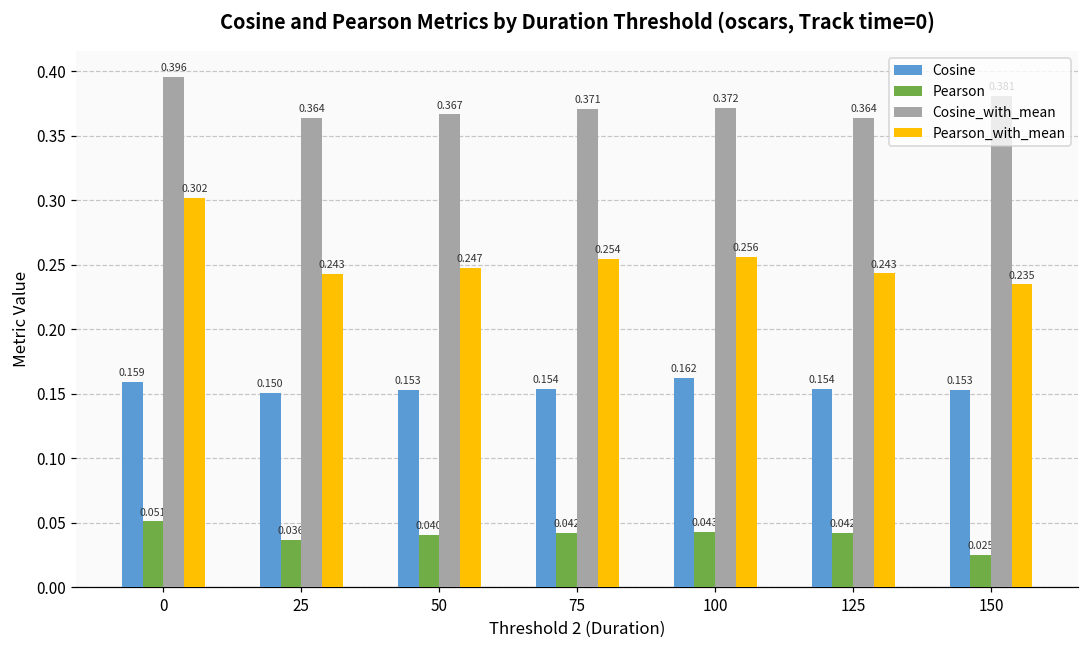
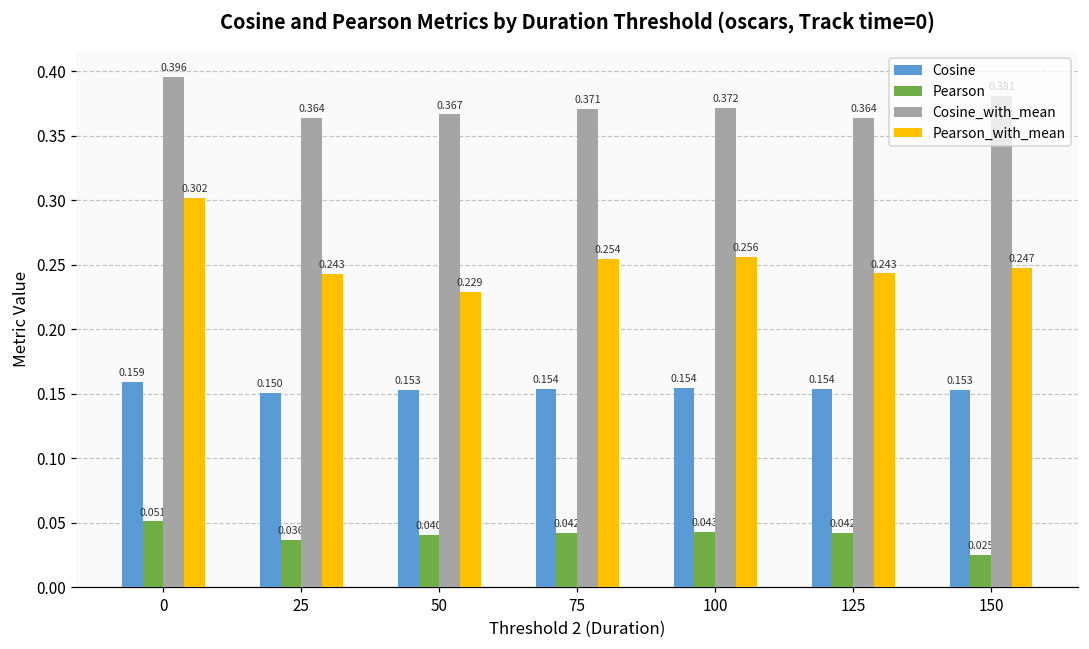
  {
    "Cosine": {
      "0": 0.159,
      "25": 0.150,
      "50": 0.153,
      "75": 0.154,
-     "100": 0.162,
+     "100": 0.154,
      "125": 0.154,
      "150": 0.153
    },
    "Pearson": {
      "0": 0.051,
      "25": 0.036,
      "50": 0.040,
      "75": 0.042,
      "100": 0.043,
      "125": 0.042,
      "150": 0.025
    },
    "Cosine_with_mean": {
      "0": 0.396,
      "25": 0.364,
      "50": 0.367,
      "75": 0.371,
      "100": 0.372,
      "125": 0.364
    },
    "Pearson_with_mean": {
      "0": 0.302,
      "25": 0.243,
-     "50": 0.247,
+     "50": 0.229,
      "75": 0.254,
      "100": 0.256,
      "125": 0.243,
-     "150": 0.235
+     "150": 0.247
    }
  }
